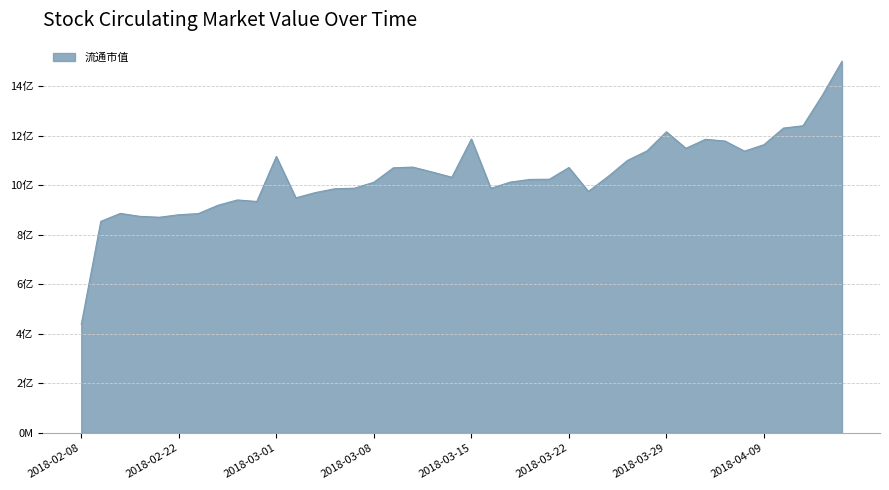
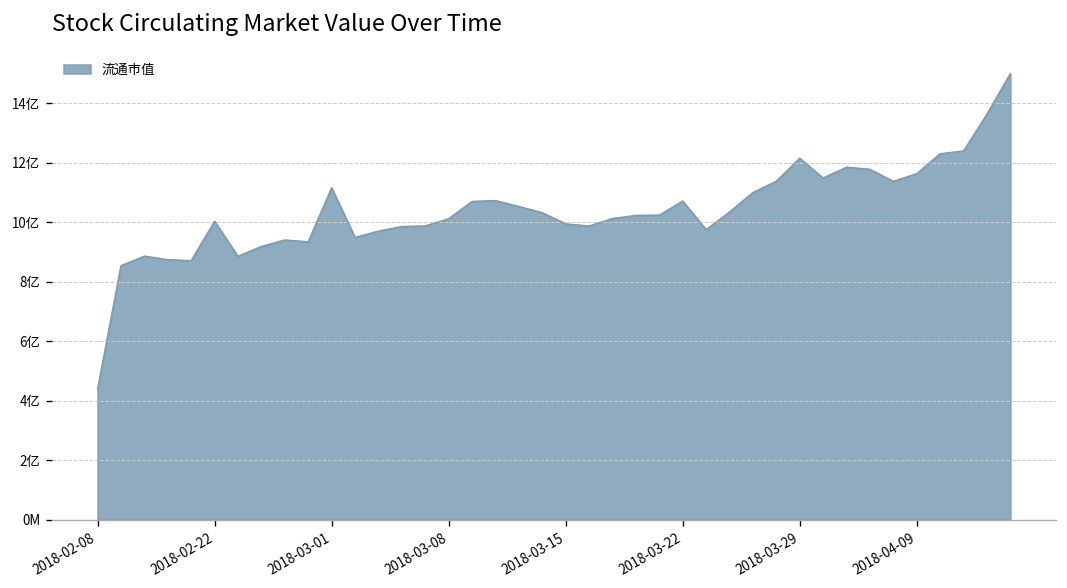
  {
    "2018-02-08": "4.4亿",
-   "2018-02-22": "8.8亿",
+   "2018-02-22": "10.0亿",
    "2018-03-01": "11.2亿",
    "2018-03-08": "10.1亿",
-   "2018-03-15": "11.9亿",
+   "2018-03-15": "9.9亿",
    "2018-03-22": "10.7亿",
    "2018-03-29": "12.2亿",
    "2018-04-09": "11.6亿"
  }
